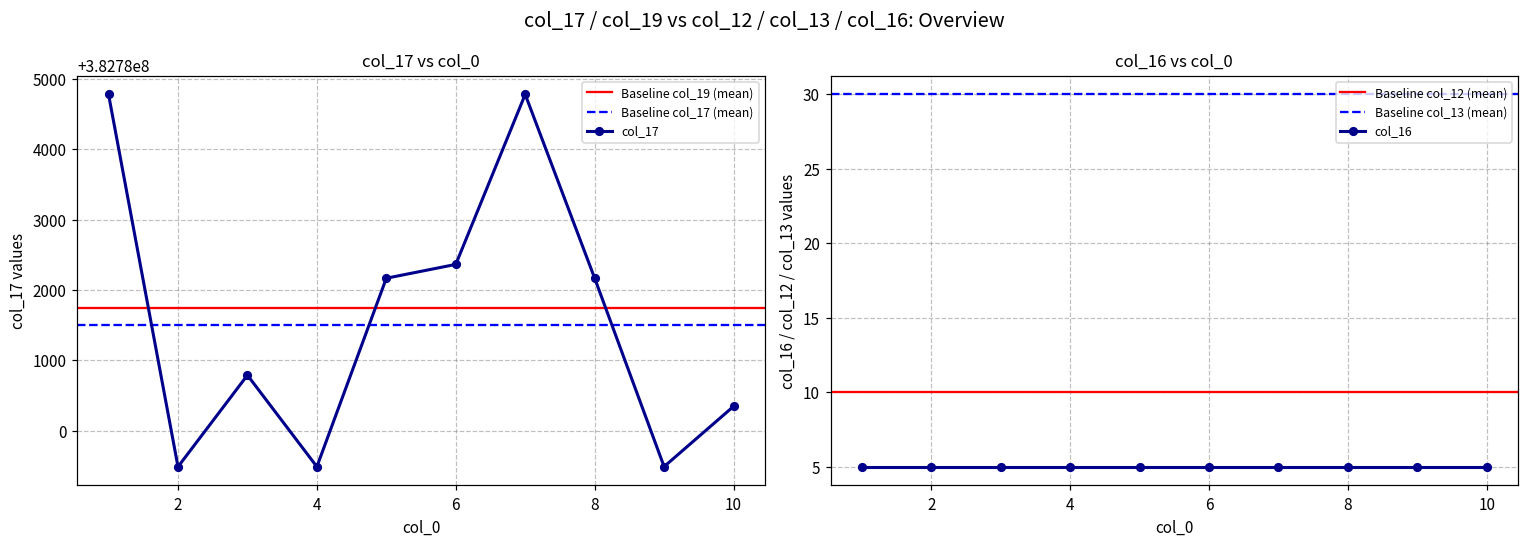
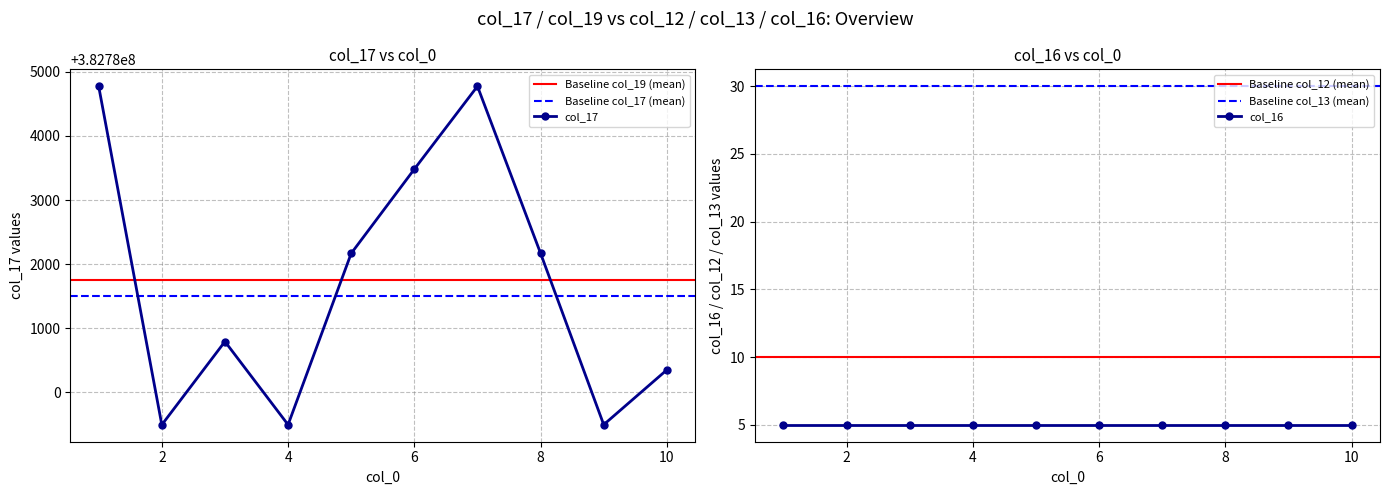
  {
    "col_17 vs col_0": {
      "2": 382779500,
      "4": 382779500,
-     "6": 382782400,
+     "6": 382783500,
      "8": 382782200,
      "10": 382780300
    },
    "col_16 vs col_0": {
      "2": 5.0,
      "4": 5.0,
      "6": 5.0,
      "8": 5.0,
      "10": 5.0
    }
  }
